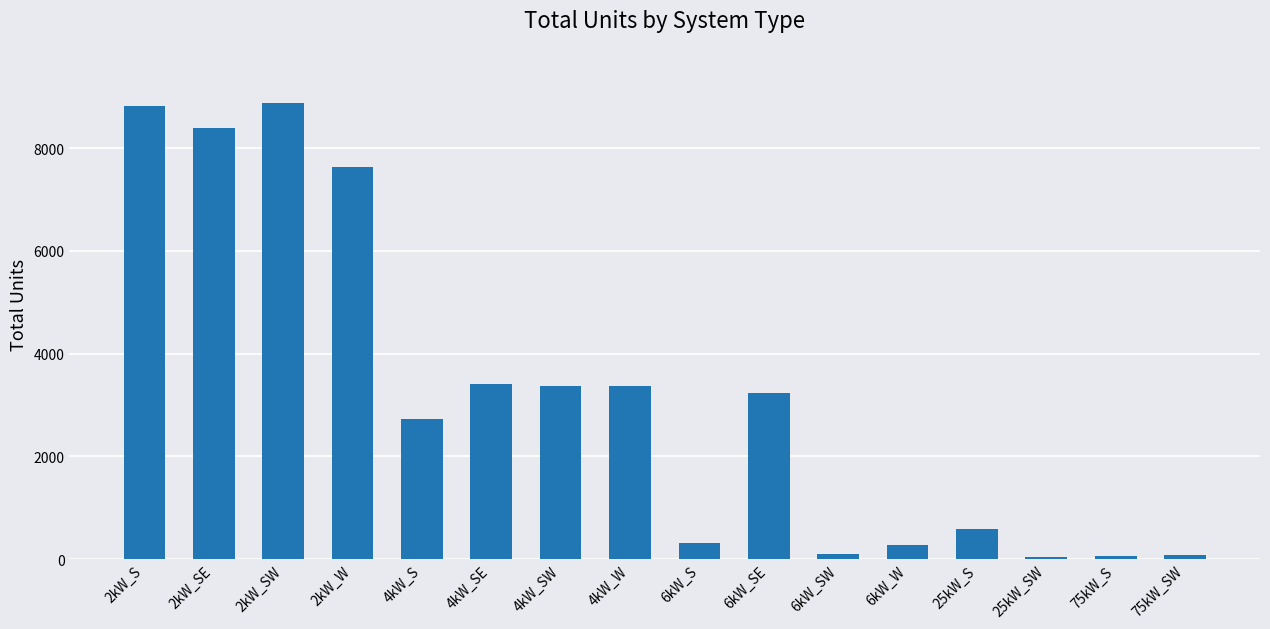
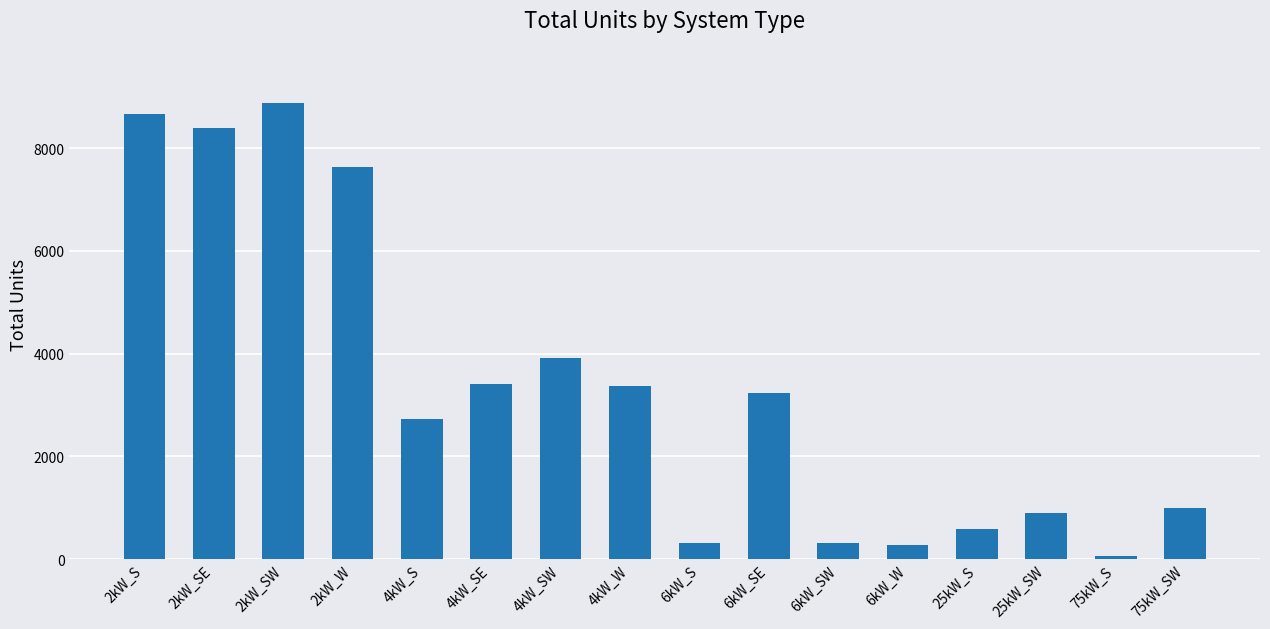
  {
-   "2kW_S": 8800,
+   "2kW_S": 8700,
    "2kW_SE": 8400,
    "2kW_SW": 8900,
    "2kW_W": 7600,
    "4kW_S": 2700,
    "4kW_SE": 3400,
-   "4kW_SW": 3400,
+   "4kW_SW": 3900,
    "4kW_W": 3400,
    "6kW_S": 300,
    "6kW_SE": 3200,
-   "6kW_SW": 100,
+   "6kW_SW": 300,
    "6kW_W": 300,
    "25kW_S": 600,
-   "25kW_SW": 0,
+   "25kW_SW": 900,
    "75kW_S": 100,
-   "75kW_SW": 100
+   "75kW_SW": 1000
  }
